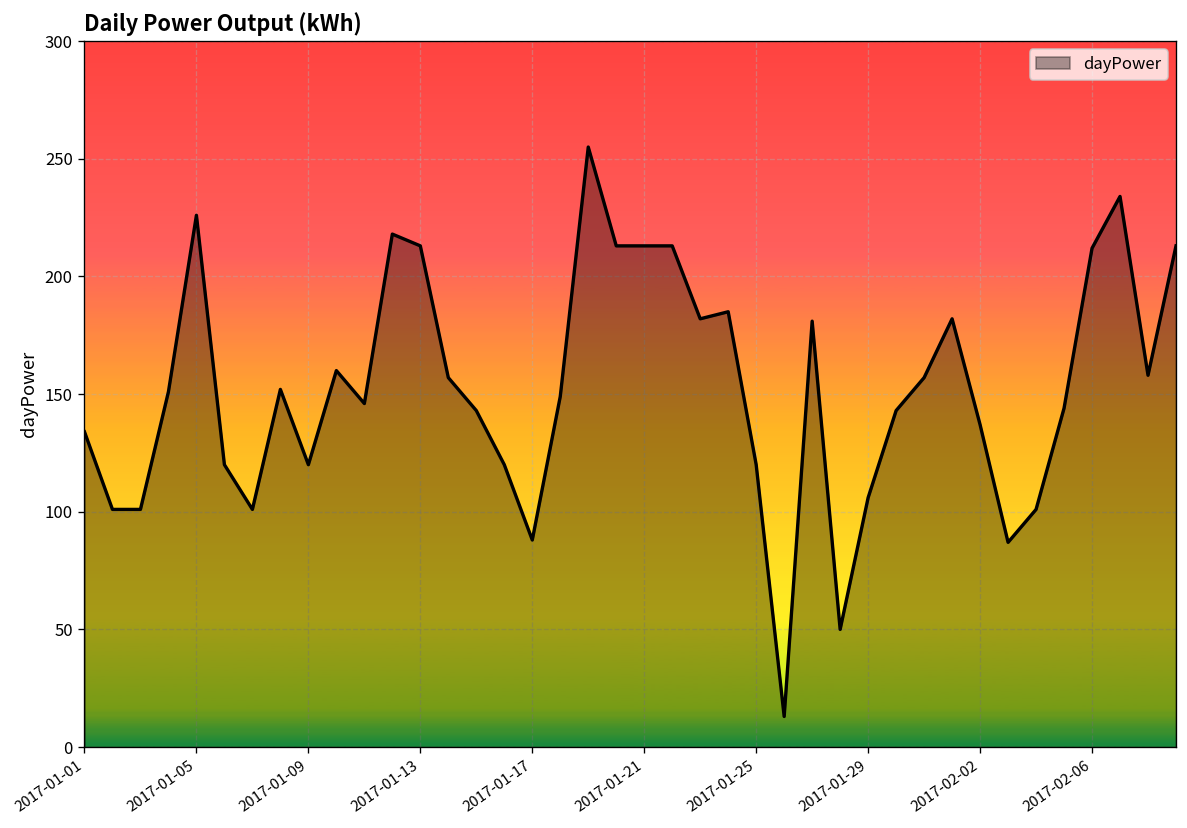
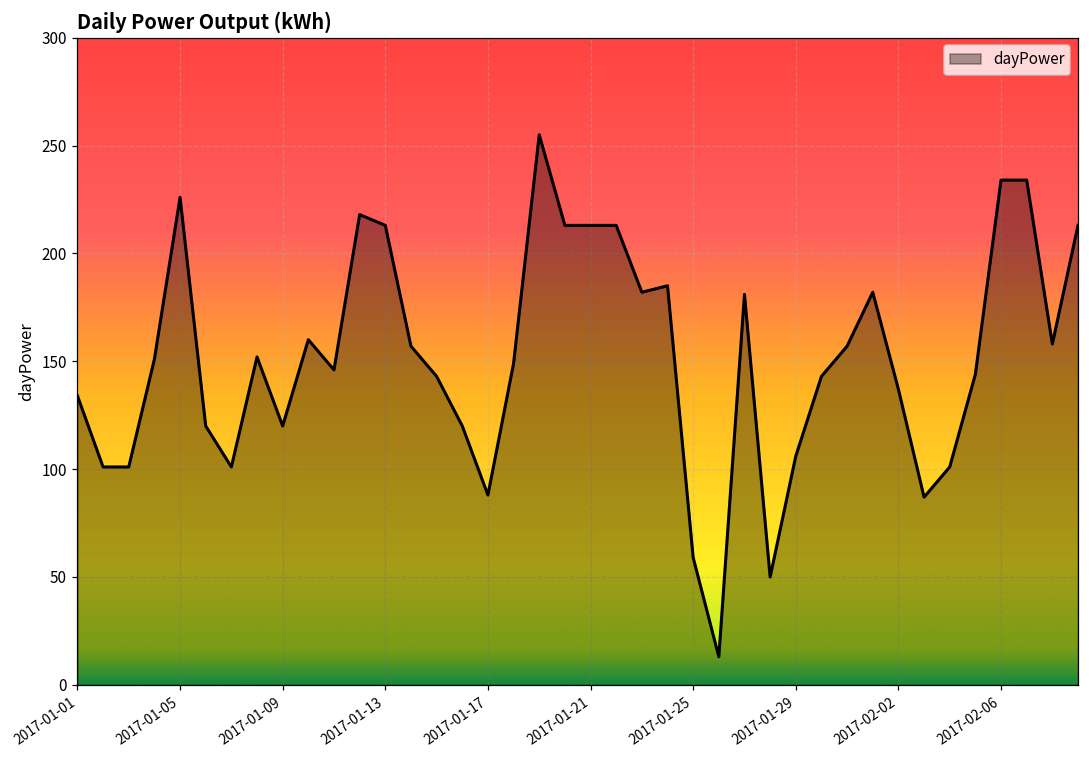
  {
    "2017-01-01": 134,
    "2017-01-05": 226,
    "2017-01-09": 120,
    "2017-01-13": 213,
    "2017-01-17": 88,
    "2017-01-21": 213,
-   "2017-01-25": 120,
+   "2017-01-25": 59,
    "2017-01-29": 106,
    "2017-02-02": 137,
-   "2017-02-06": 212
+   "2017-02-06": 234
  }
